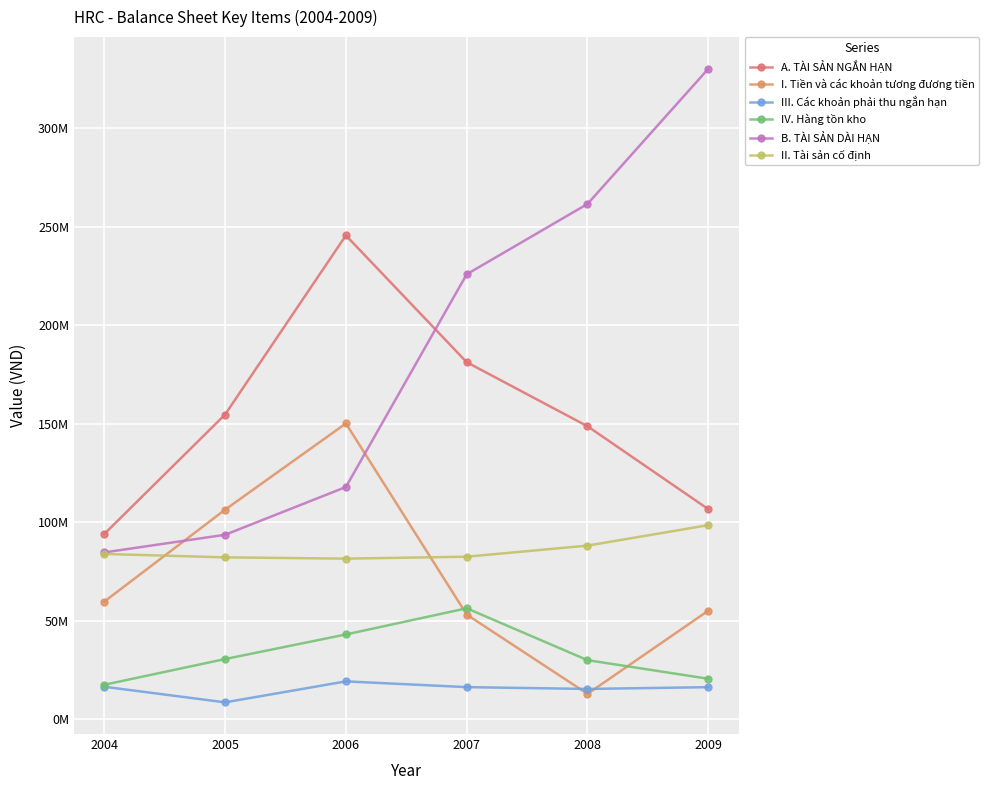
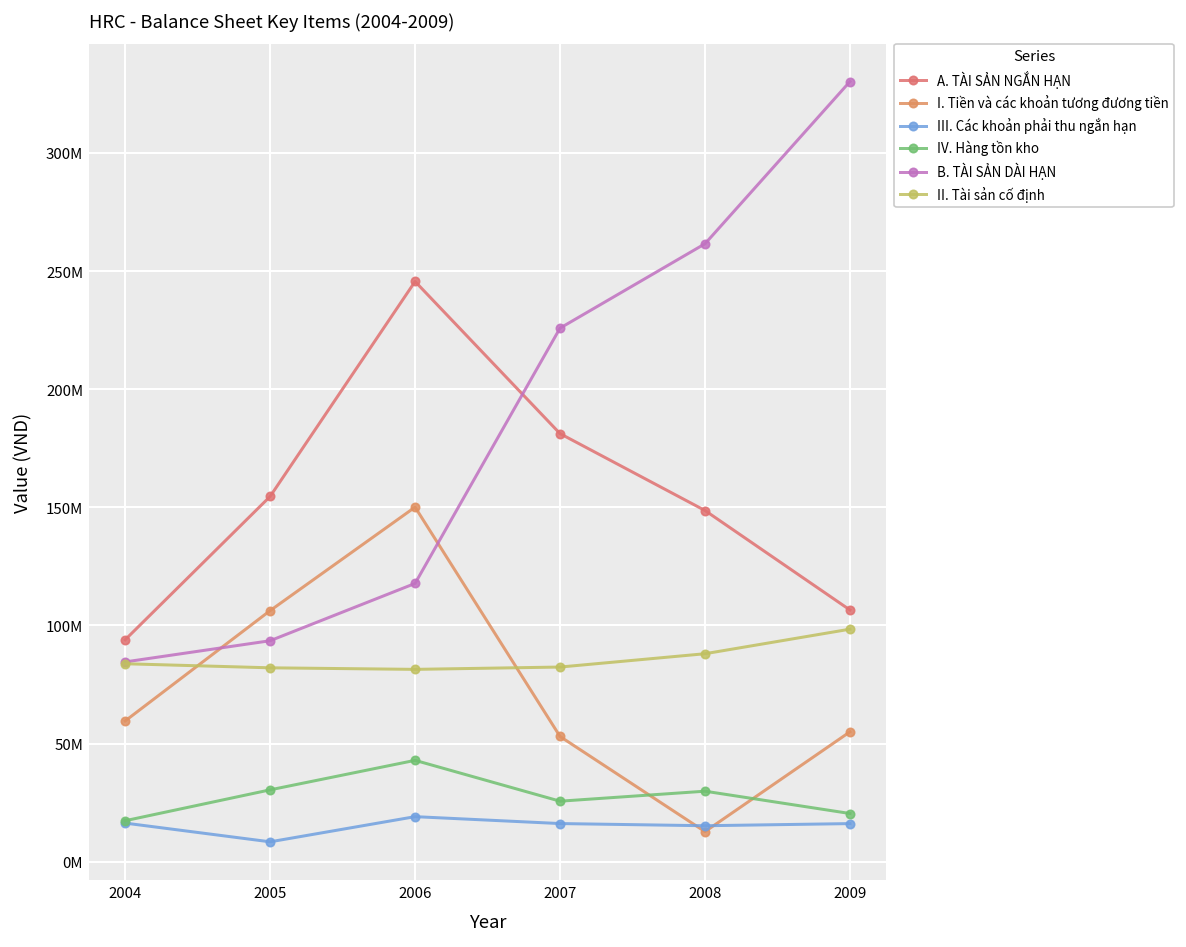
  {
    "III. Các khoản phải thu ngắn hạn": {
      "2005": 8000000,
      "2006": 19000000,
      "2007": 16000000,
      "2008": 15000000,
      "2009": 16000000
    },
    "IV. Hàng tồn kho": {
      "2005": 30000000,
      "2006": 43000000,
-     "2007": 56000000,
+     "2007": 26000000,
      "2008": 30000000,
      "2009": 20000000
    },
    "B. TÀI SẢN DÀI HẠN": {
      "2005": 94000000,
      "2006": 118000000,
      "2007": 226000000,
      "2008": 262000000,
      "2009": 330000000
    }
  }
